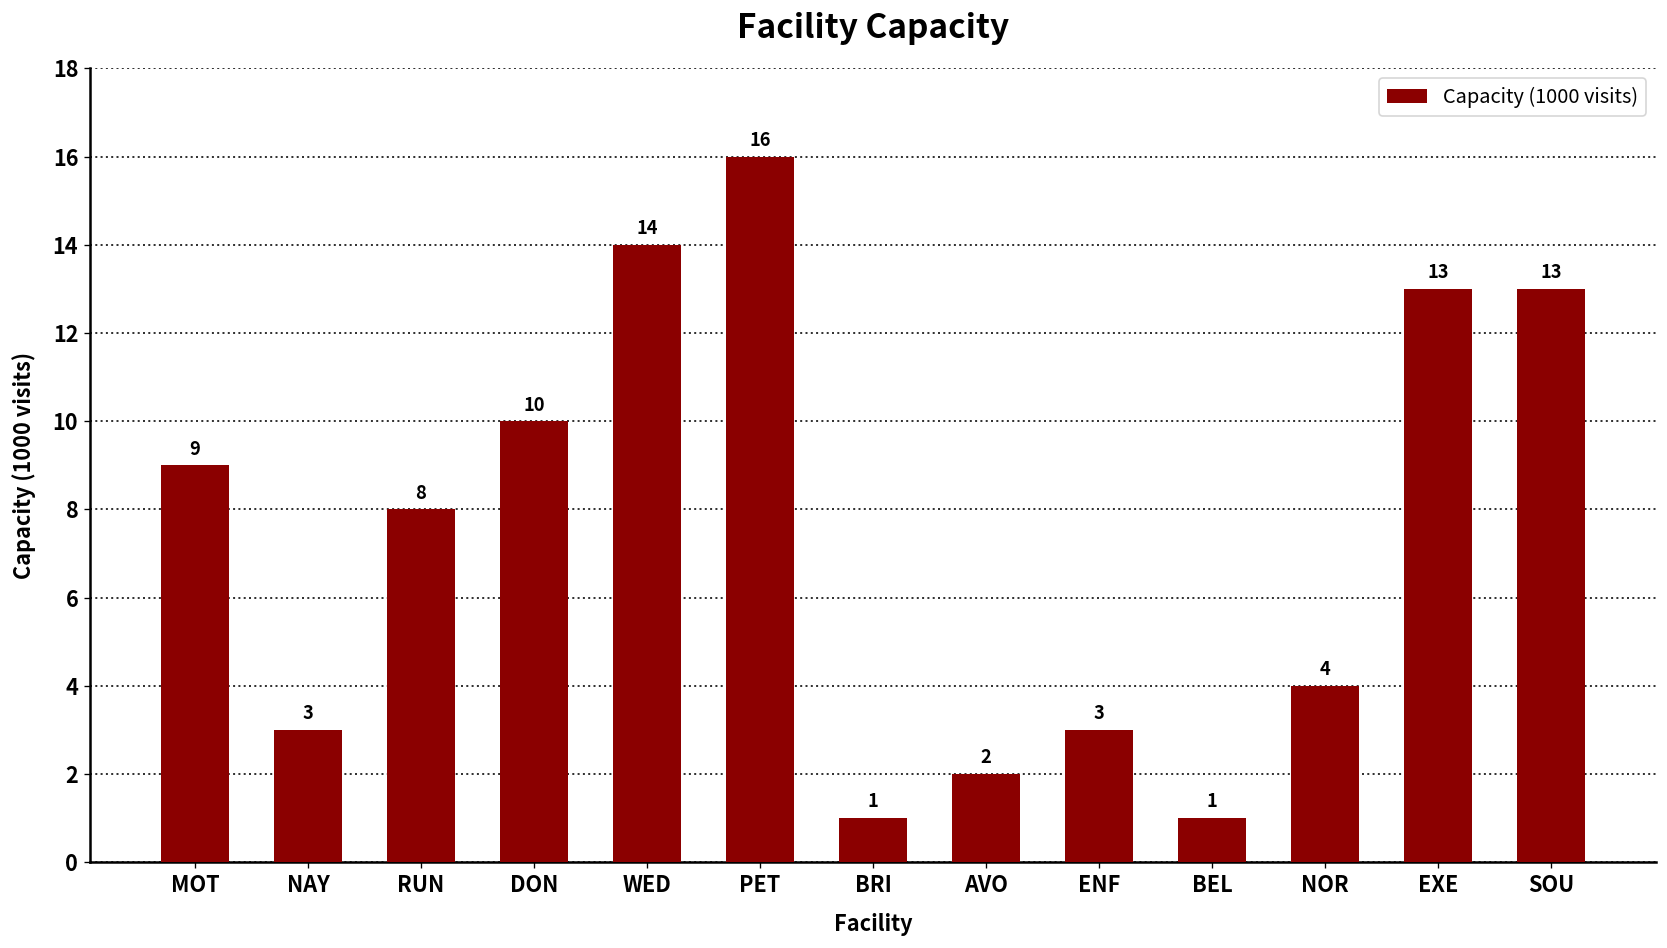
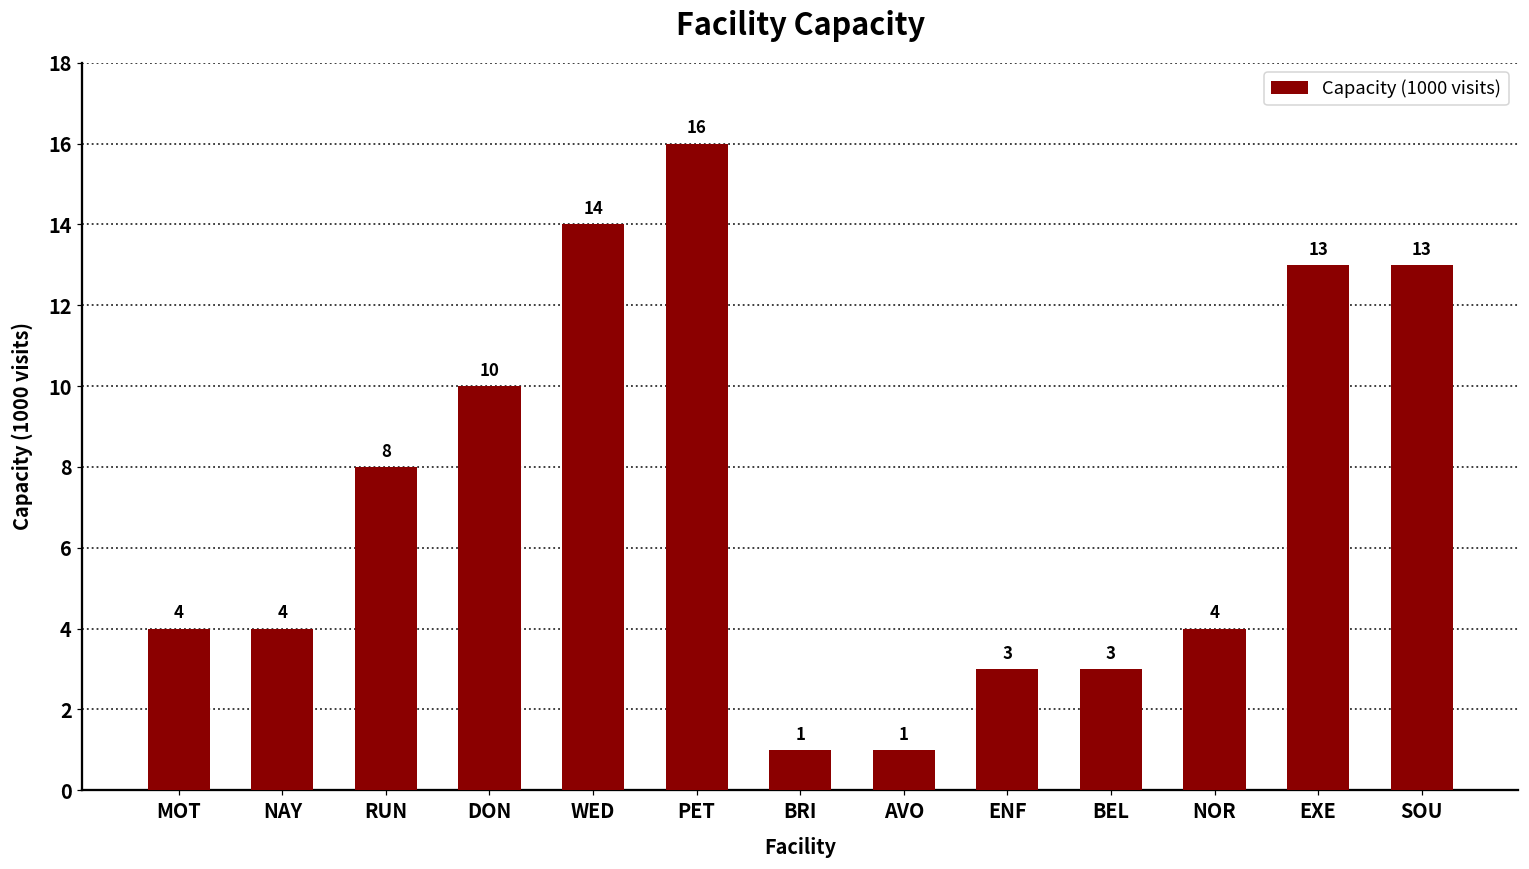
  {
-   "MOT": 9,
-   "NAY": 3,
+   "MOT": 4,
+   "NAY": 4,
    "RUN": 8,
    "DON": 10,
    "WED": 14,
    "PET": 16,
    "BRI": 1,
-   "AVO": 2,
+   "AVO": 1,
    "ENF": 3,
-   "BEL": 1,
+   "BEL": 3,
    "NOR": 4,
    "EXE": 13,
    "SOU": 13
  }
